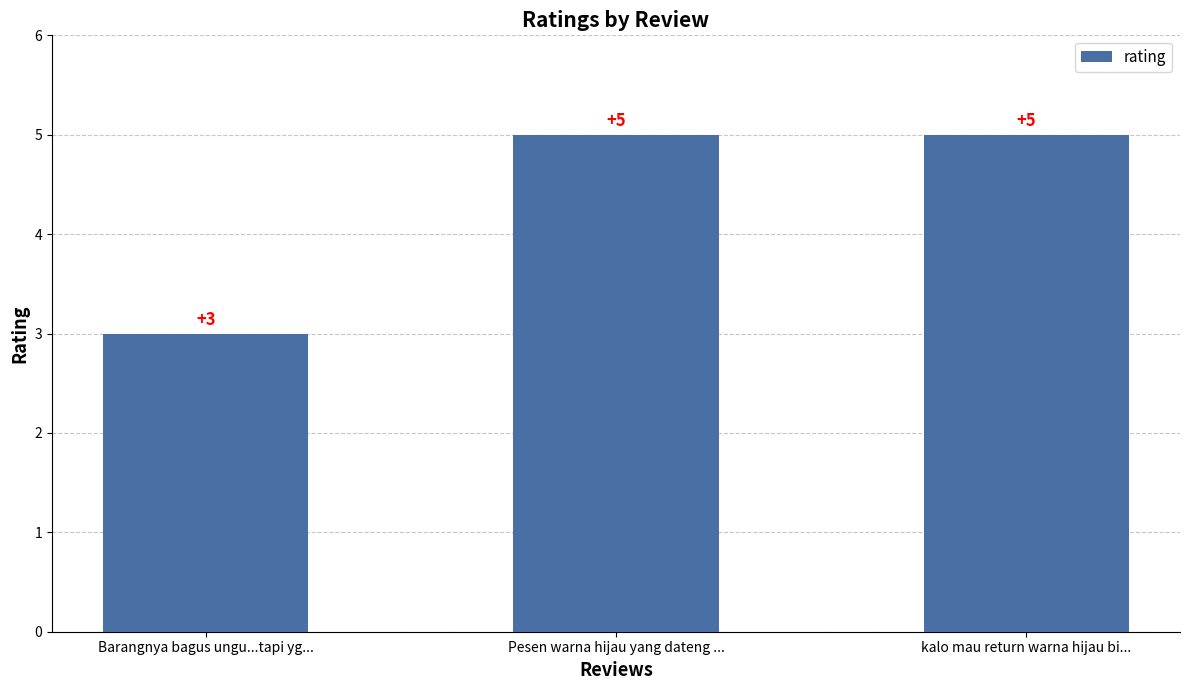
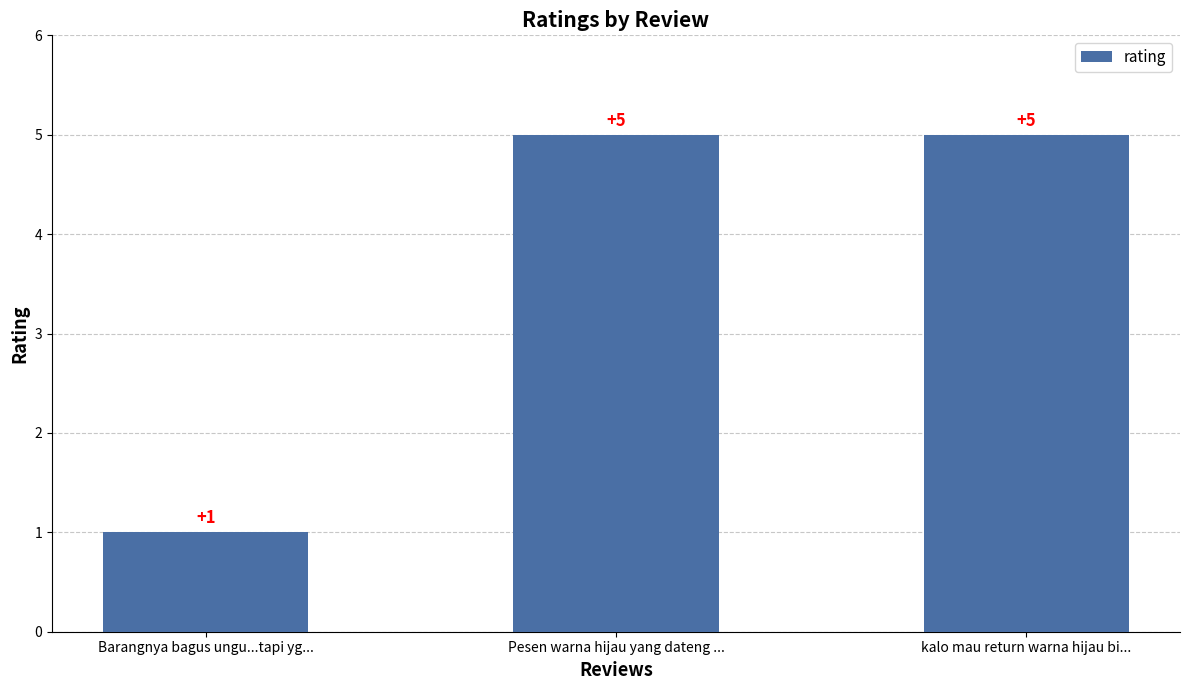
  {
-   "Barangnya bagus ungu...tapi yg...": "+3",
+   "Barangnya bagus ungu...tapi yg...": "+1",
    "Pesen warna hijau yang dateng ...": "+5",
    "kalo mau return warna hijau bi...": "+5"
  }
